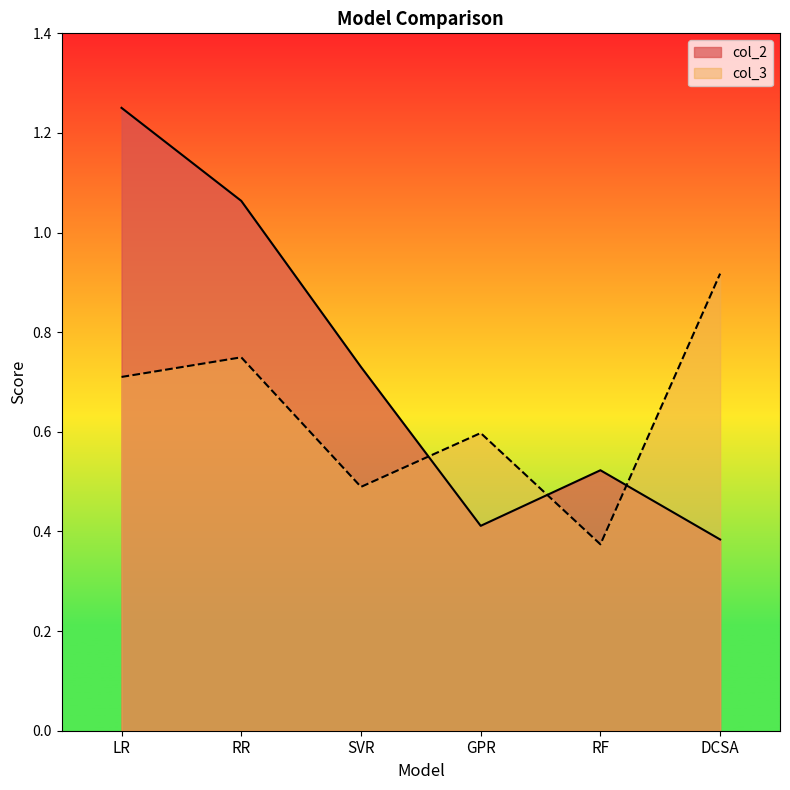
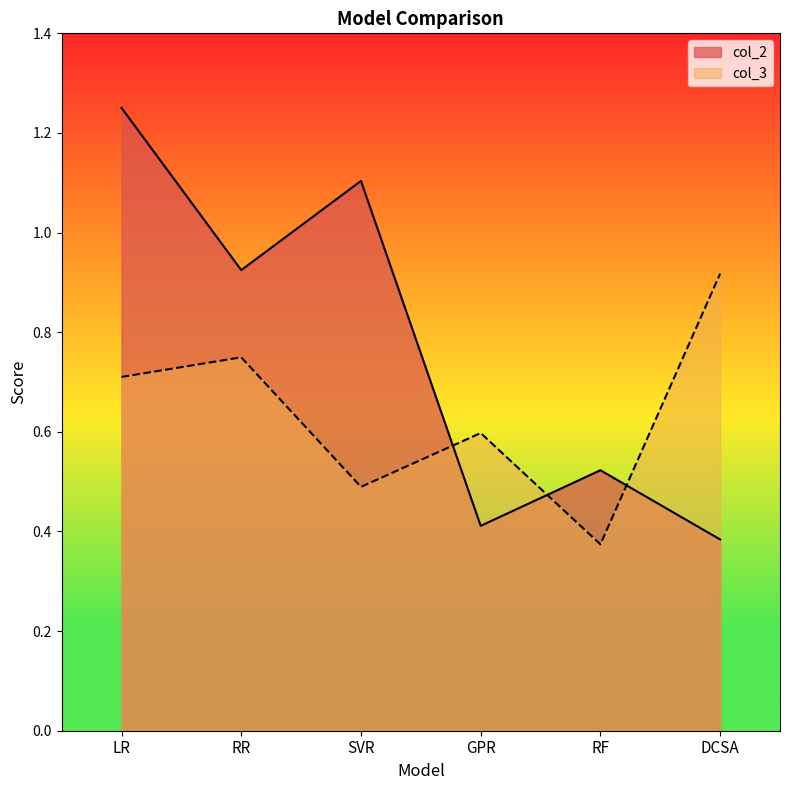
  {
    "col_2": {
      "LR": 1.25,
-     "RR": 1.06,
-     "SVR": 0.73,
+     "RR": 0.92,
+     "SVR": 1.10,
      "GPR": 0.41,
      "RF": 0.52,
      "DCSA": 0.38
    },
    "col_3": {
      "LR": 0.71,
      "RR": 0.75,
      "SVR": 0.49,
      "GPR": 0.60,
      "RF": 0.37,
      "DCSA": 0.92
    }
  }
